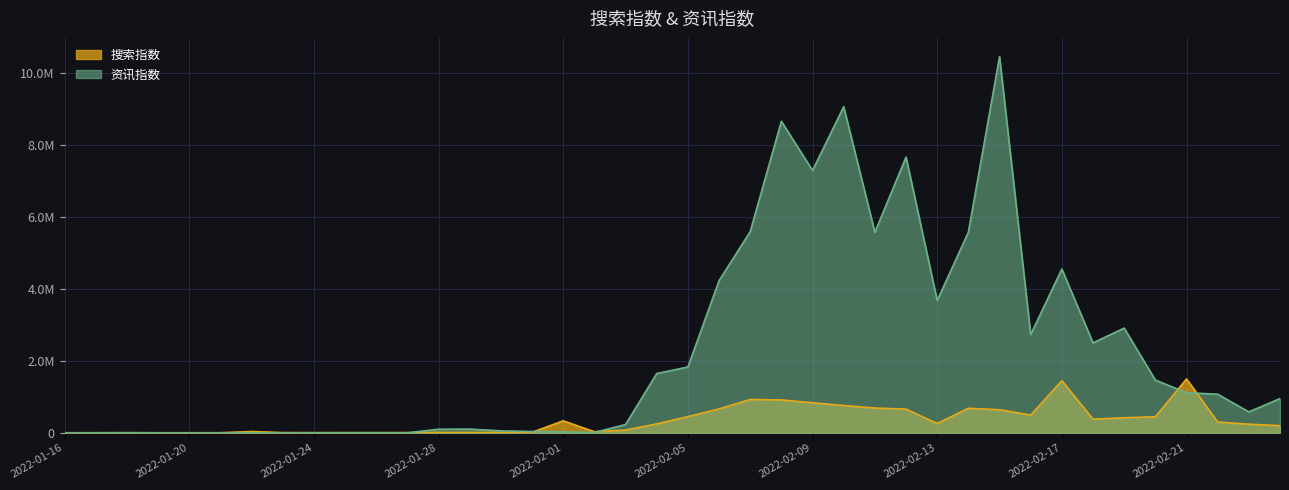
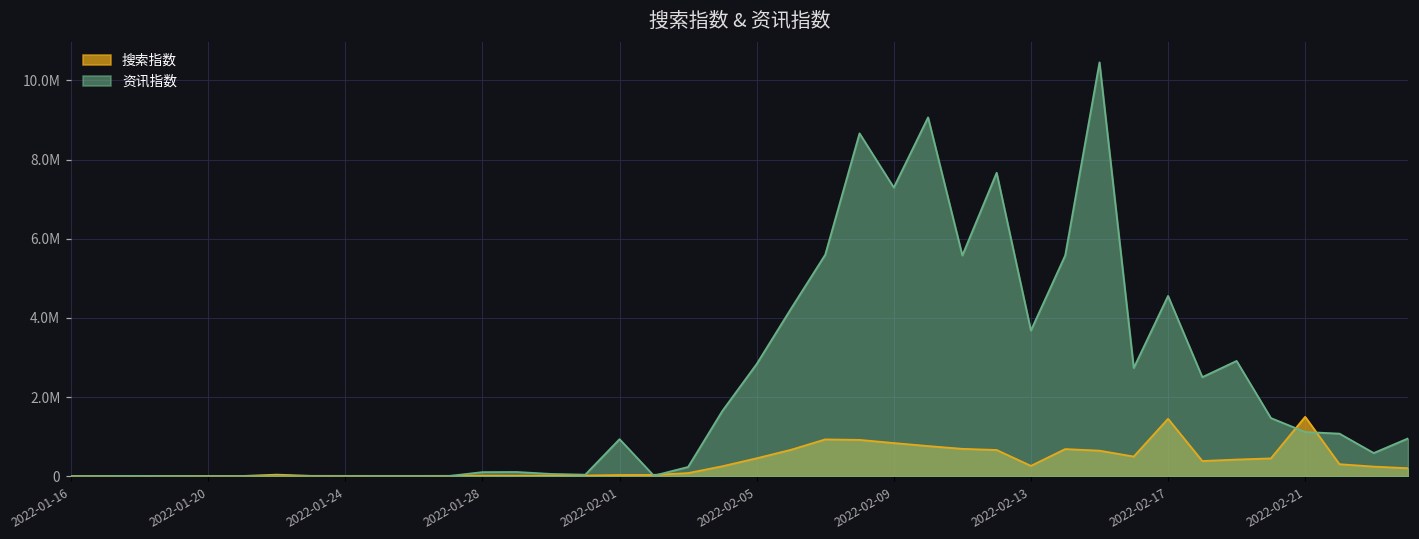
  {
    "搜索指数": {
      "2022-01-28": 0,
-     "2022-02-01": 300000,
+     "2022-02-01": 0,
      "2022-02-05": 500000,
      "2022-02-09": 800000,
      "2022-02-13": 300000,
      "2022-02-17": 1500000,
      "2022-02-21": 1500000
    },
    "资讯指数": {
      "2022-01-28": 100000,
-     "2022-02-01": 0,
-     "2022-02-05": 1800000,
+     "2022-02-01": 900000,
+     "2022-02-05": 2800000,
      "2022-02-09": 7300000,
      "2022-02-13": 3700000,
      "2022-02-17": 4600000,
      "2022-02-21": 1100000
    }
  }
